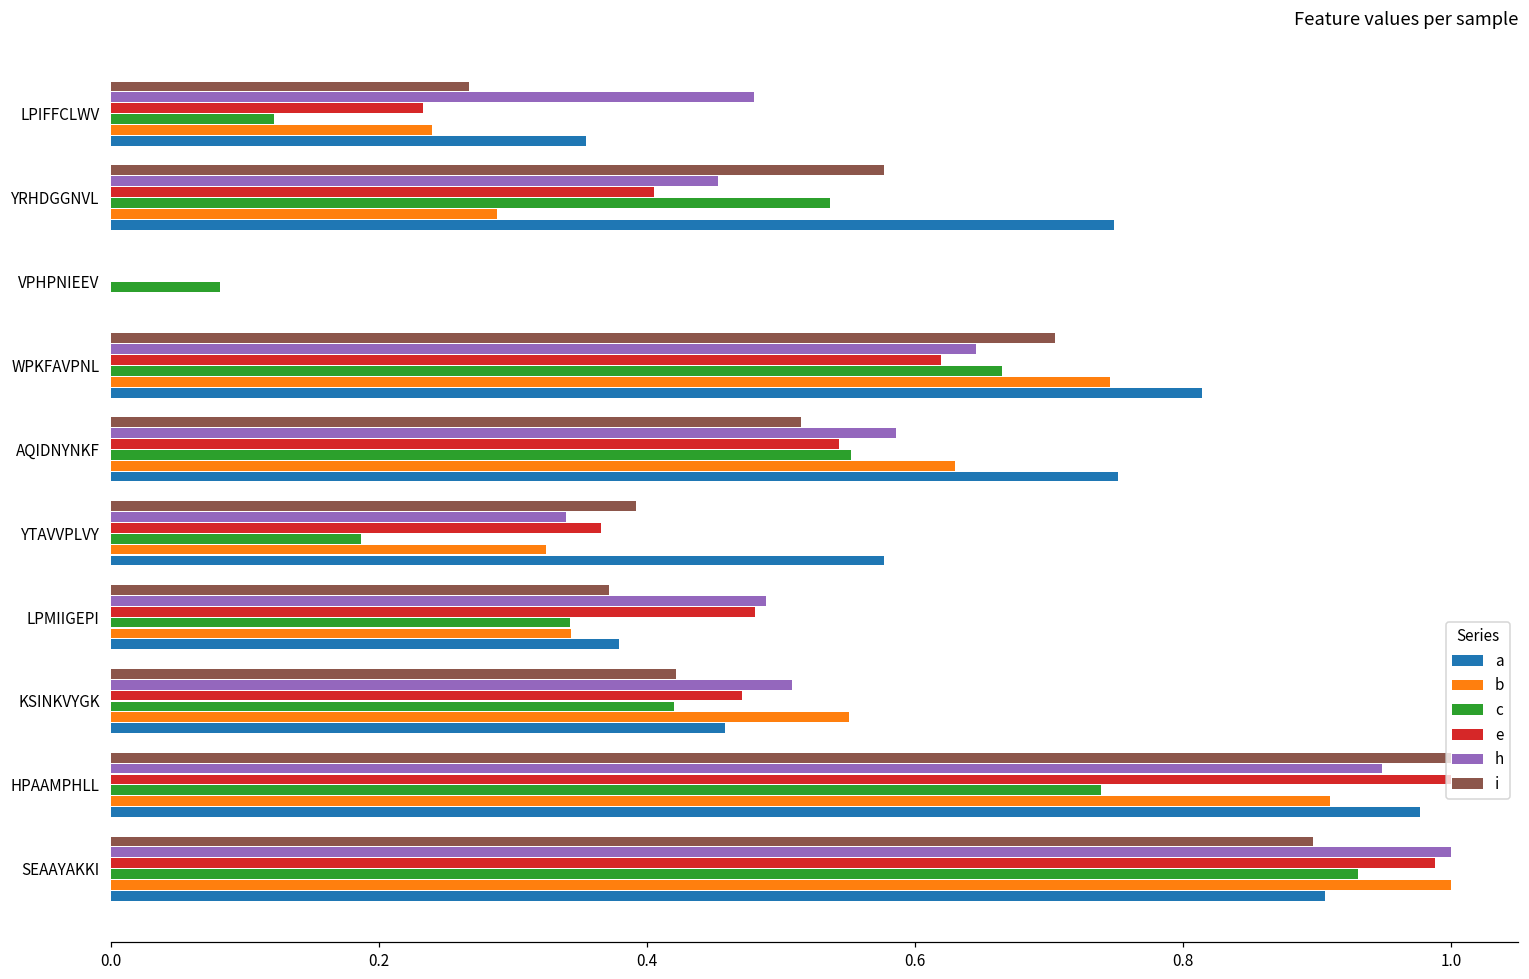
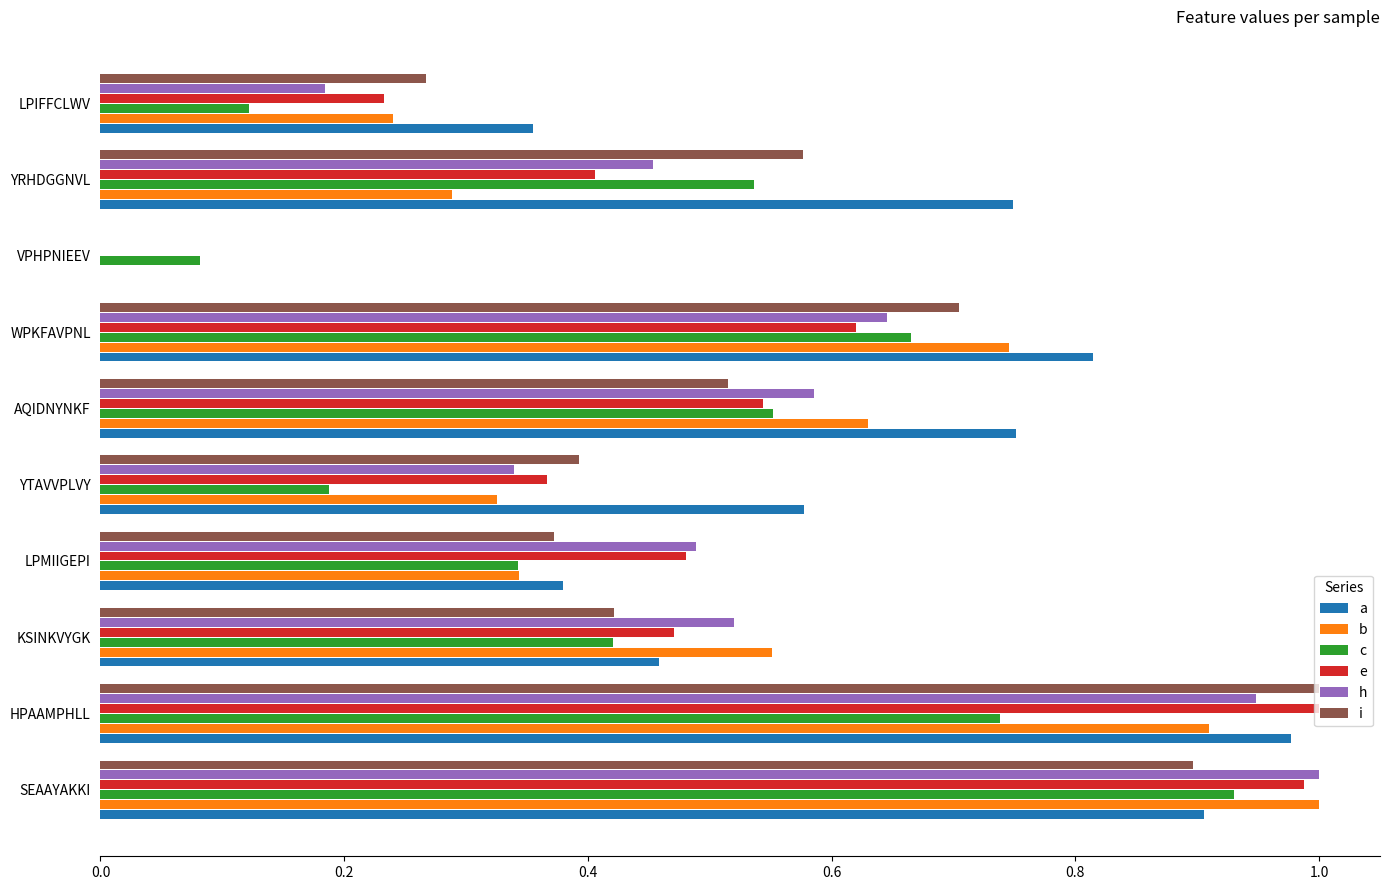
  {
    "a": {
      "LPIFFCLWV": 0.355,
      "YRHDGGNVL": 0.749,
      "VPHPNIEEV": 0.000,
      "WPKFAVPNL": 0.815,
      "AQIDNYNKF": 0.751,
      "YTAVVPLVY": 0.577,
      "LPMIIGEPI": 0.380,
      "KSINKVYGK": 0.459,
      "HPAAMPHLL": 0.977,
      "SEAAYAKKI": 0.906
    },
    "b": {
      "LPIFFCLWV": 0.240,
      "YRHDGGNVL": 0.289,
      "VPHPNIEEV": 0.000,
      "WPKFAVPNL": 0.745,
      "AQIDNYNKF": 0.630,
      "YTAVVPLVY": 0.325,
      "LPMIIGEPI": 0.343,
      "KSINKVYGK": 0.551,
      "HPAAMPHLL": 0.910,
      "SEAAYAKKI": 1.000
    },
    "c": {
      "LPIFFCLWV": 0.122,
      "YRHDGGNVL": 0.536,
      "VPHPNIEEV": 0.082,
      "WPKFAVPNL": 0.665,
      "AQIDNYNKF": 0.552,
      "YTAVVPLVY": 0.187,
      "LPMIIGEPI": 0.343,
      "KSINKVYGK": 0.420,
      "HPAAMPHLL": 0.739,
      "SEAAYAKKI": 0.930
    },
    "e": {
      "LPIFFCLWV": 0.233,
      "YRHDGGNVL": 0.406,
      "VPHPNIEEV": 0.000,
      "WPKFAVPNL": 0.620,
      "AQIDNYNKF": 0.544,
      "YTAVVPLVY": 0.366,
      "LPMIIGEPI": 0.481,
      "KSINKVYGK": 0.471,
      "SEAAYAKKI": 0.988
    },
    "h": {
-     "LPIFFCLWV": 0.480,
+     "LPIFFCLWV": 0.184,
      "YRHDGGNVL": 0.453,
      "VPHPNIEEV": 0.000,
      "WPKFAVPNL": 0.645,
      "AQIDNYNKF": 0.586,
      "YTAVVPLVY": 0.340,
      "LPMIIGEPI": 0.489,
-     "KSINKVYGK": 0.508,
+     "KSINKVYGK": 0.520,
      "HPAAMPHLL": 0.948,
      "SEAAYAKKI": 1.000
    },
    "i": {
      "LPIFFCLWV": 0.267,
      "YRHDGGNVL": 0.577,
      "VPHPNIEEV": 0.000,
      "WPKFAVPNL": 0.704,
      "AQIDNYNKF": 0.515,
      "YTAVVPLVY": 0.392,
      "LPMIIGEPI": 0.372,
      "KSINKVYGK": 0.422,
      "SEAAYAKKI": 0.897
    }
  }
